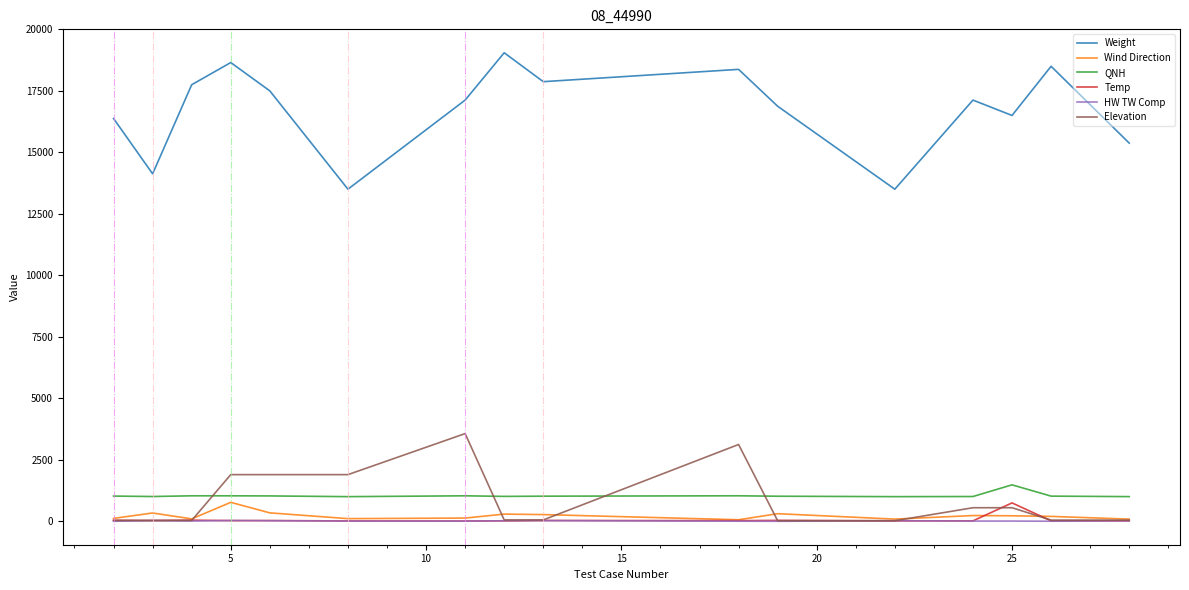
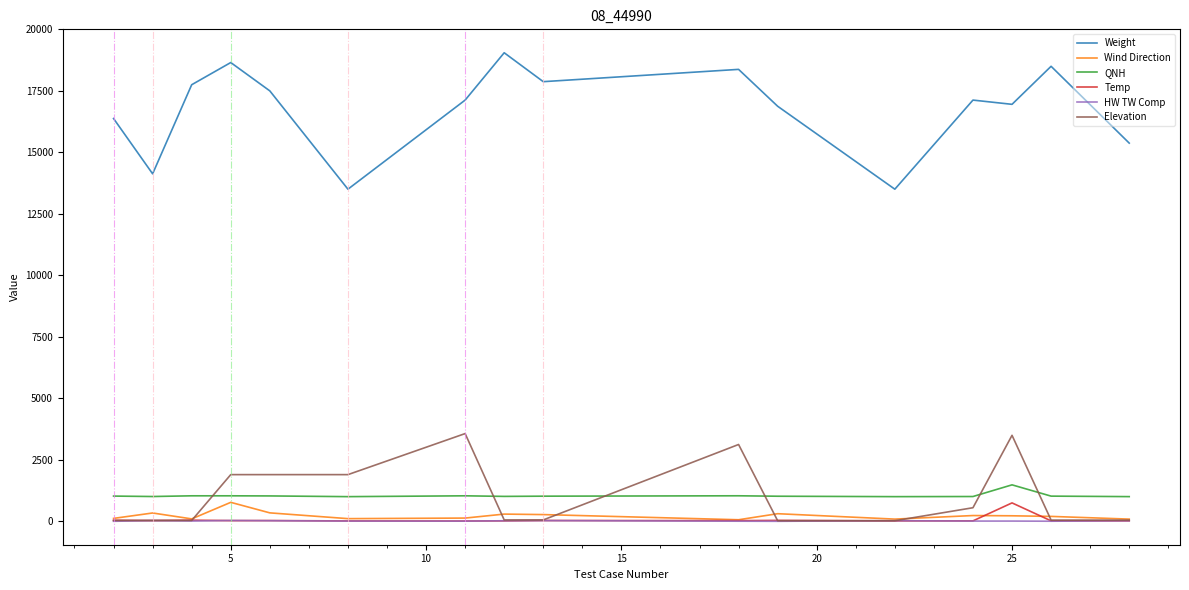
  {
    "Weight": {
      "5": 18700,
-     "25": 16500
+     "25": 17000
    },
    "Wind Direction": {
      "5": 800,
      "25": 200
    },
    "QNH": {
      "5": 1000,
      "25": 1500
    },
    "Temp": {
      "25": 700
    },
    "HW TW Comp": {
      "25": 0
    },
    "Elevation": {
      "5": 1900,
-     "25": 500
+     "25": 3500
    }
  }
